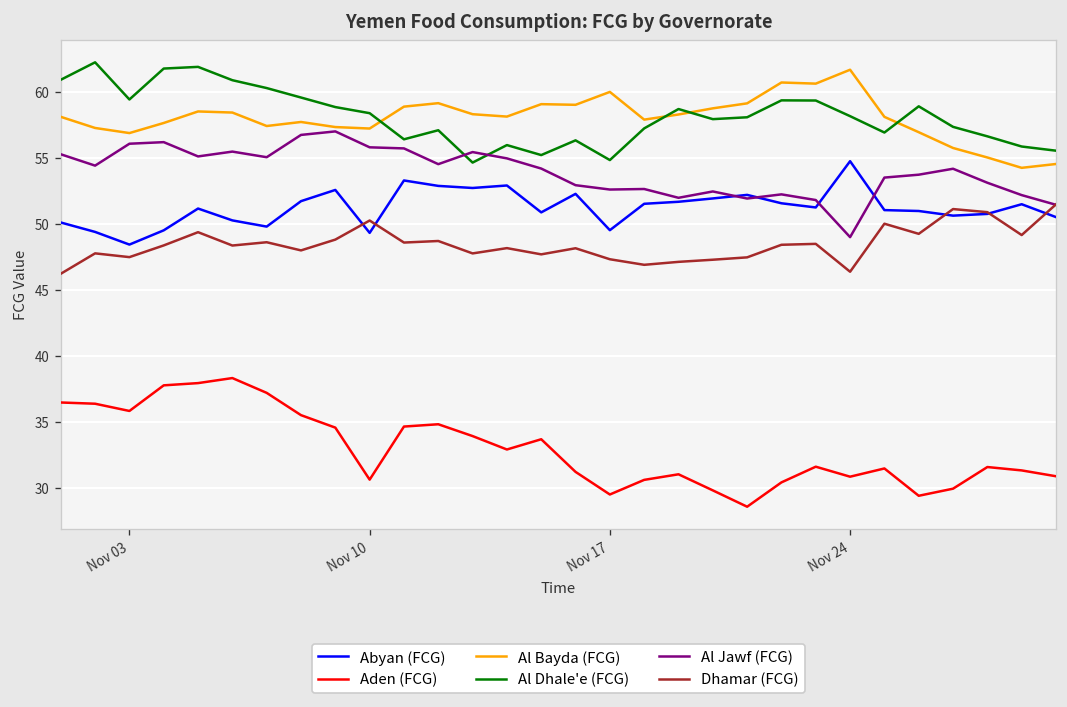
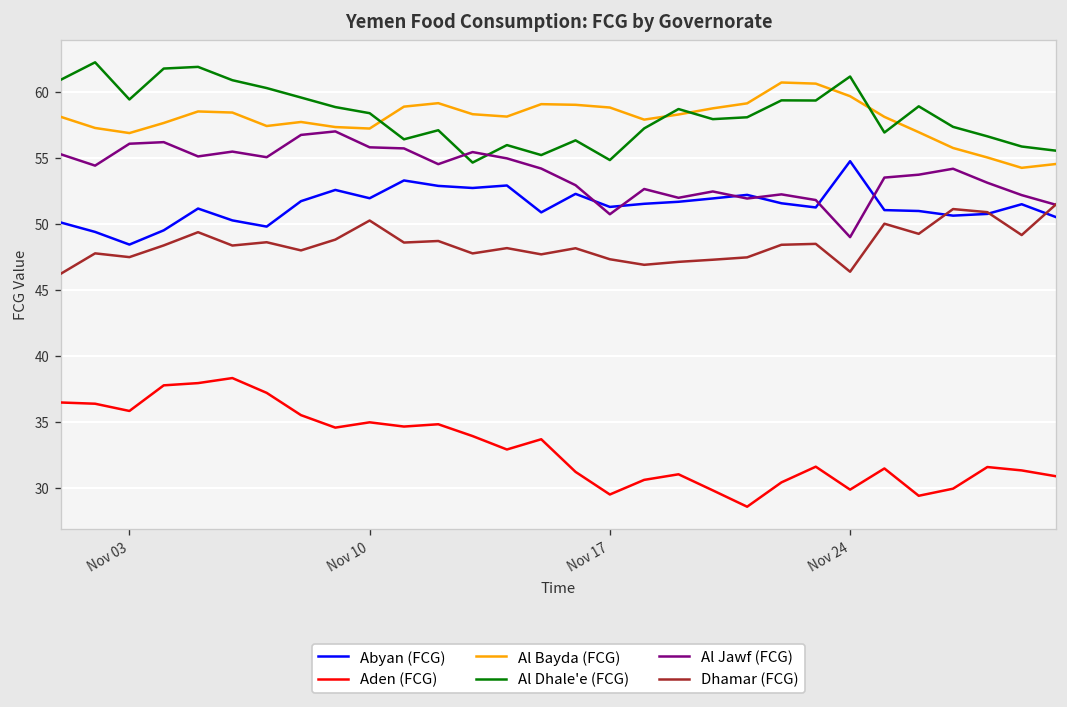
  {
    "Abyan (FCG)": {
      "Nov 03": 48.4,
-     "Nov 10": 49.3,
-     "Nov 17": 49.5,
+     "Nov 10": 52.0,
+     "Nov 17": 51.3,
      "Nov 24": 54.8
    },
    "Aden (FCG)": {
      "Nov 03": 35.8,
-     "Nov 10": 30.6,
+     "Nov 10": 35.0,
      "Nov 17": 29.5,
-     "Nov 24": 30.8
+     "Nov 24": 29.9
    },
    "Al Bayda (FCG)": {
      "Nov 03": 56.9,
      "Nov 10": 57.2,
-     "Nov 17": 60.0,
-     "Nov 24": 61.7
+     "Nov 17": 58.8,
+     "Nov 24": 59.7
    },
    "Al Dhale'e (FCG)": {
      "Nov 03": 59.4,
      "Nov 10": 58.4,
      "Nov 17": 54.8,
-     "Nov 24": 58.2
+     "Nov 24": 61.2
    },
    "Al Jawf (FCG)": {
      "Nov 03": 56.1,
      "Nov 10": 55.8,
-     "Nov 17": 52.6,
+     "Nov 17": 50.7,
      "Nov 24": 49.0
    },
    "Dhamar (FCG)": {
      "Nov 03": 47.5,
      "Nov 10": 50.3,
      "Nov 17": 47.3,
      "Nov 24": 46.4
    }
  }
